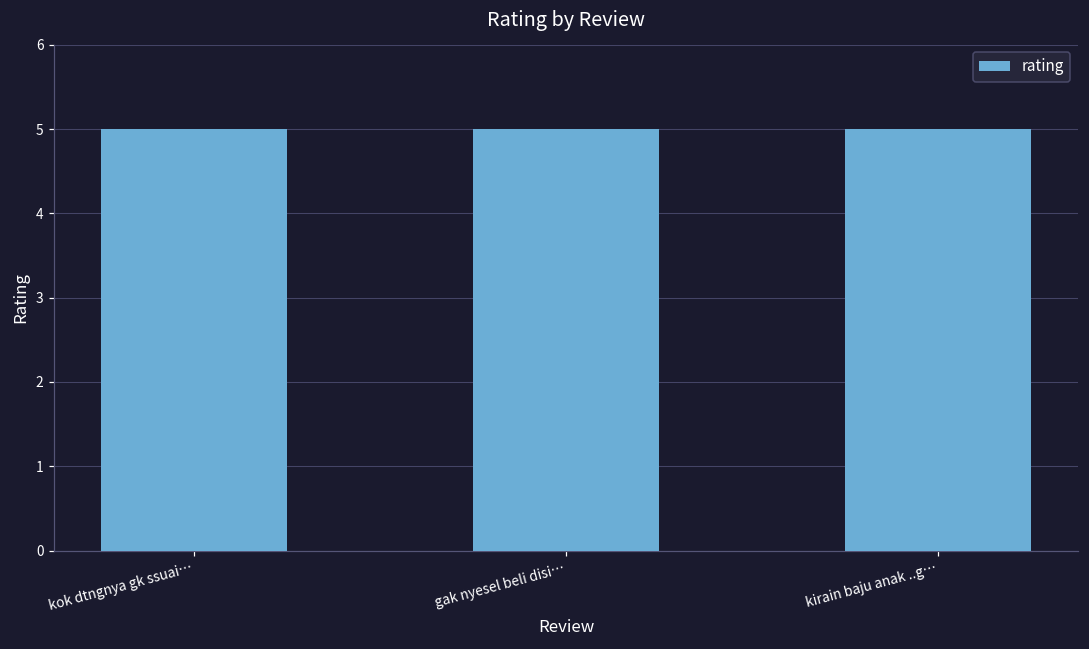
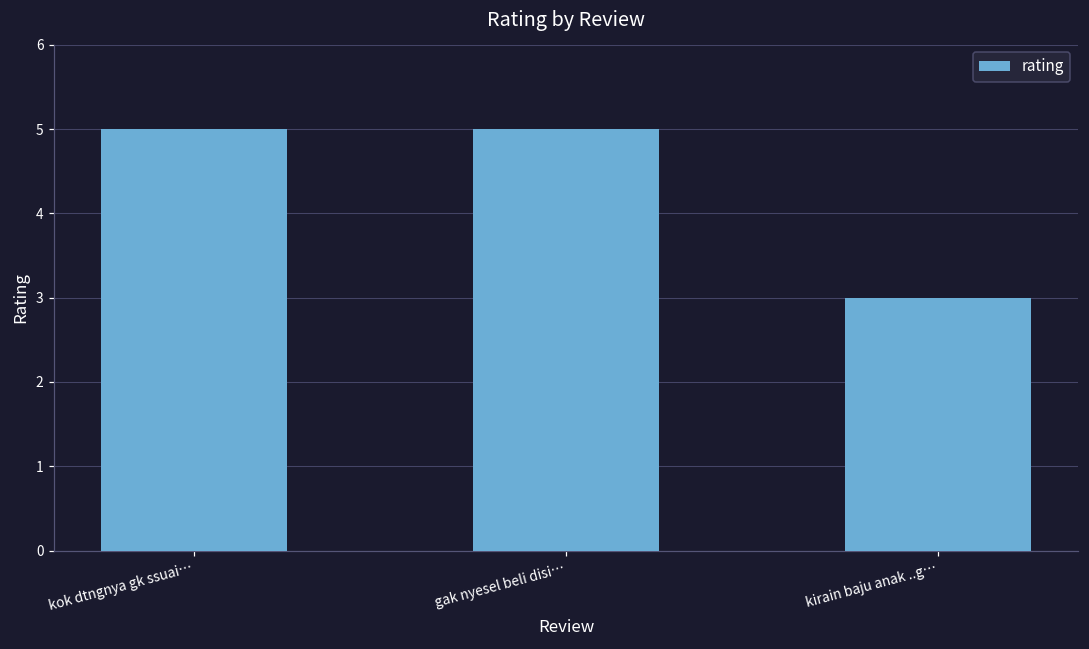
  {
    "kok dtngnya gk ssuai…": 5,
    "gak nyesel beli disi…": 5,
-   "kirain baju anak ..g…": 5
+   "kirain baju anak ..g…": 3
  }
